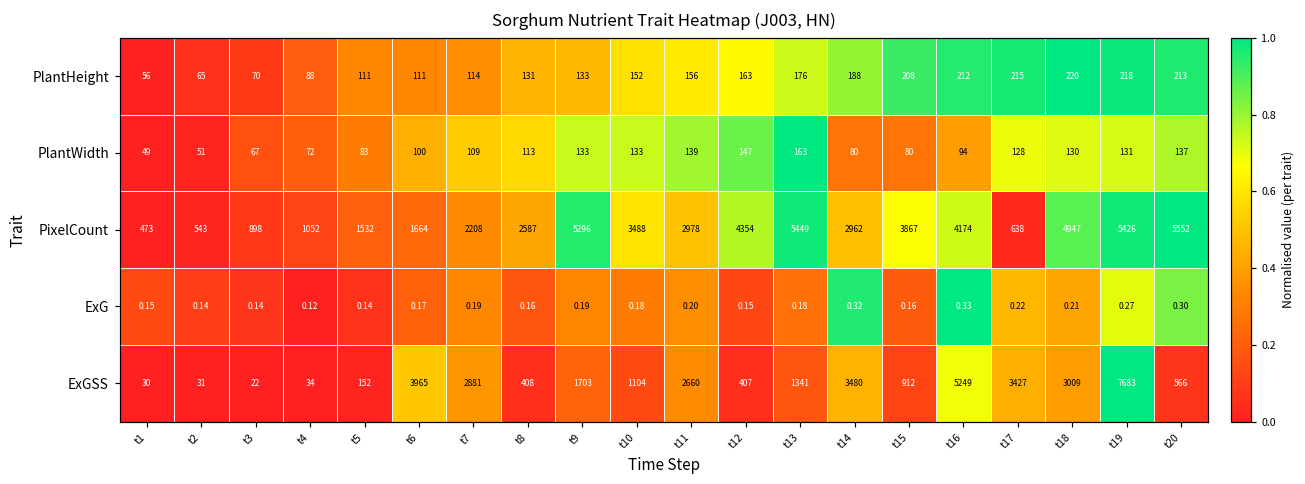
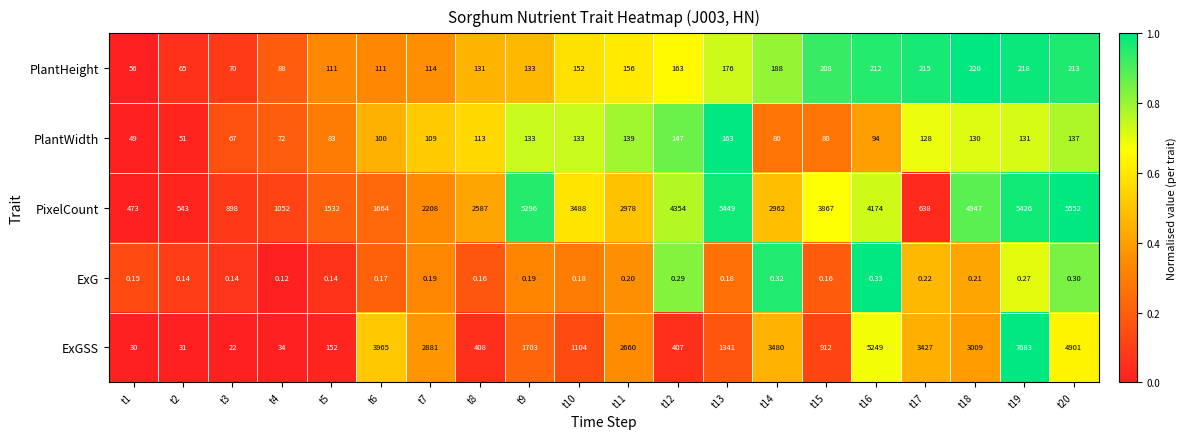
  {
    "PlantHeight": {
      "t1": 56,
      "t2": 65,
      "t3": 70,
      "t4": 88,
      "t5": 111,
      "t6": 111,
      "t7": 114,
      "t8": 131,
      "t9": 133,
      "t10": 152,
      "t11": 156,
      "t12": 163,
      "t13": 176,
      "t14": 188,
      "t15": 208,
      "t16": 212,
      "t17": 215,
      "t18": 220,
      "t19": 218,
      "t20": 213
    },
    "PlantWidth": {
      "t1": 49,
      "t2": 51,
      "t3": 67,
      "t4": 72,
      "t5": 83,
      "t6": 100,
      "t7": 109,
      "t8": 113,
      "t9": 133,
      "t10": 133,
      "t11": 139,
      "t12": 147,
      "t13": 163,
      "t14": 80,
      "t15": 80,
      "t16": 94,
      "t17": 128,
      "t18": 130,
      "t19": 131,
      "t20": 137
    },
    "PixelCount": {
      "t1": 473,
      "t2": 543,
      "t3": 898,
      "t4": 1052,
      "t5": 1532,
      "t6": 1664,
      "t7": 2208,
      "t8": 2587,
      "t9": 5296,
      "t10": 3488,
      "t11": 2978,
      "t12": 4354,
      "t13": 5449,
      "t14": 2962,
      "t15": 3867,
      "t16": 4174,
      "t17": 638,
      "t18": 4947,
      "t19": 5426,
      "t20": 5552
    },
    "ExG": {
      "t1": 0.15,
      "t2": 0.14,
      "t3": 0.14,
      "t4": 0.12,
      "t5": 0.14,
      "t6": 0.17,
      "t7": 0.19,
      "t8": 0.16,
      "t9": 0.19,
      "t10": 0.18,
      "t11": 0.20,
-     "t12": 0.15,
+     "t12": 0.29,
      "t13": 0.18,
      "t14": 0.32,
      "t15": 0.16,
      "t16": 0.33,
      "t17": 0.22,
      "t18": 0.21,
      "t19": 0.27,
      "t20": 0.30
    },
    "ExGSS": {
      "t1": 30,
      "t2": 31,
      "t3": 22,
      "t4": 34,
      "t5": 152,
      "t6": 3965,
      "t7": 2881,
      "t8": 408,
      "t9": 1703,
      "t10": 1104,
      "t11": 2660,
      "t12": 407,
      "t13": 1341,
      "t14": 3480,
      "t15": 912,
      "t16": 5249,
      "t17": 3427,
      "t18": 3009,
      "t19": 7683,
-     "t20": 566
+     "t20": 4901
    }
  }
